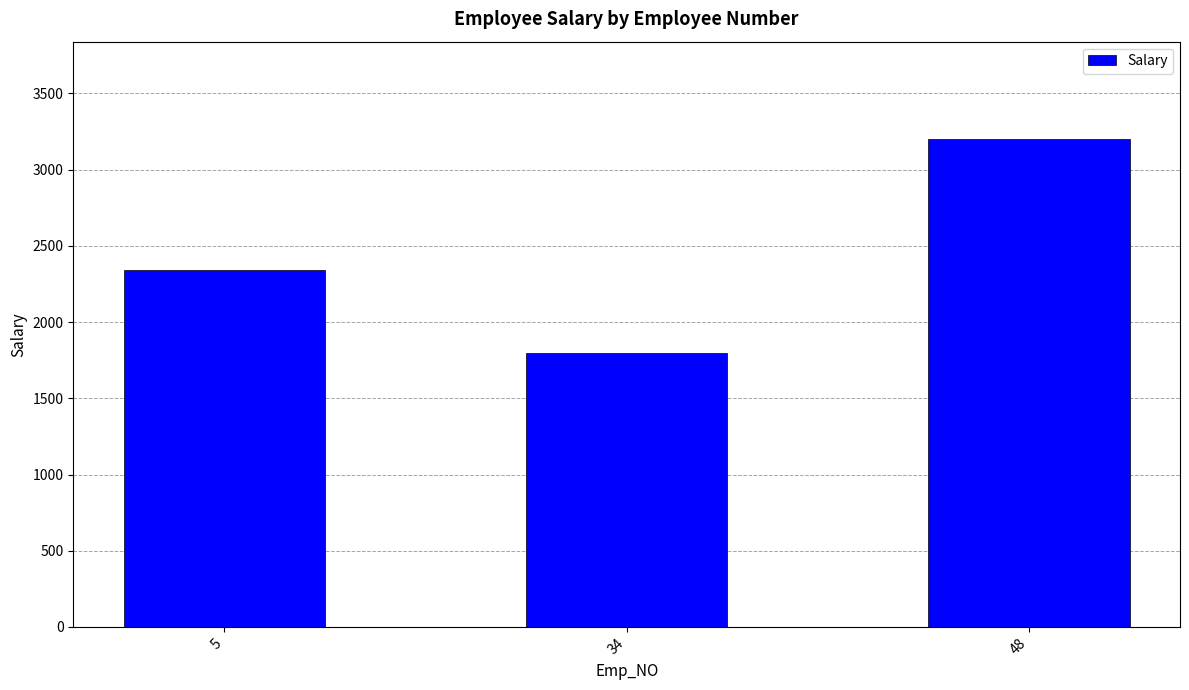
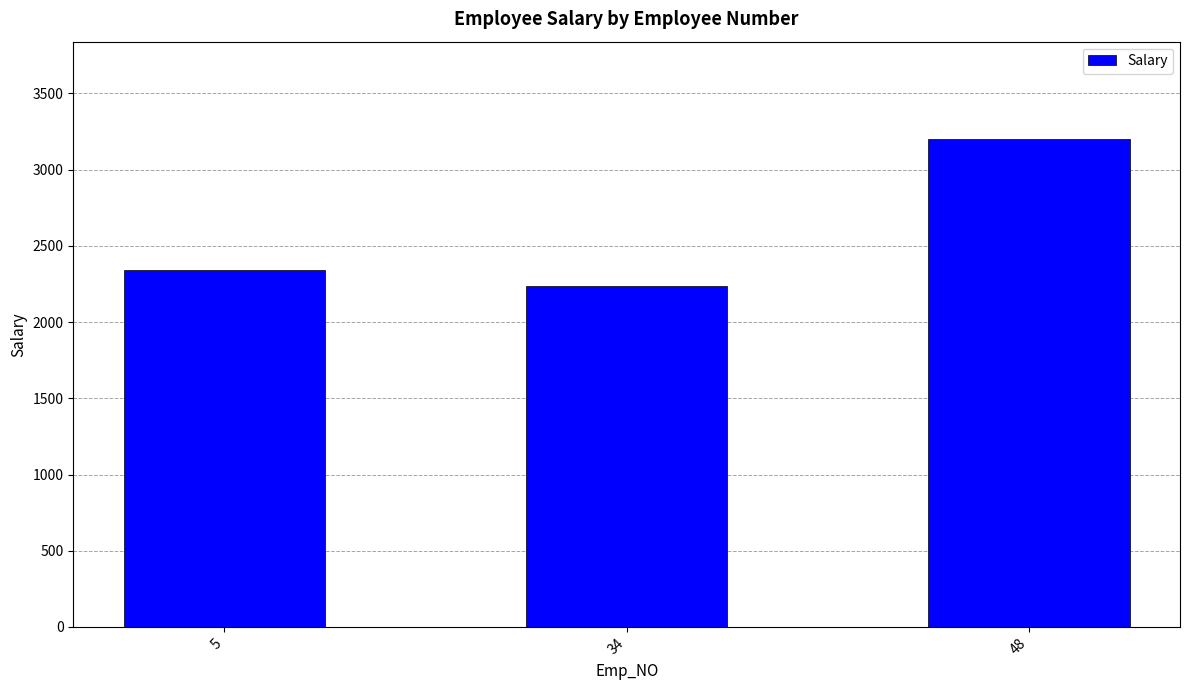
  {
    "5": 2340,
-   "34": 1800,
+   "34": 2240,
    "48": 3200
  }
